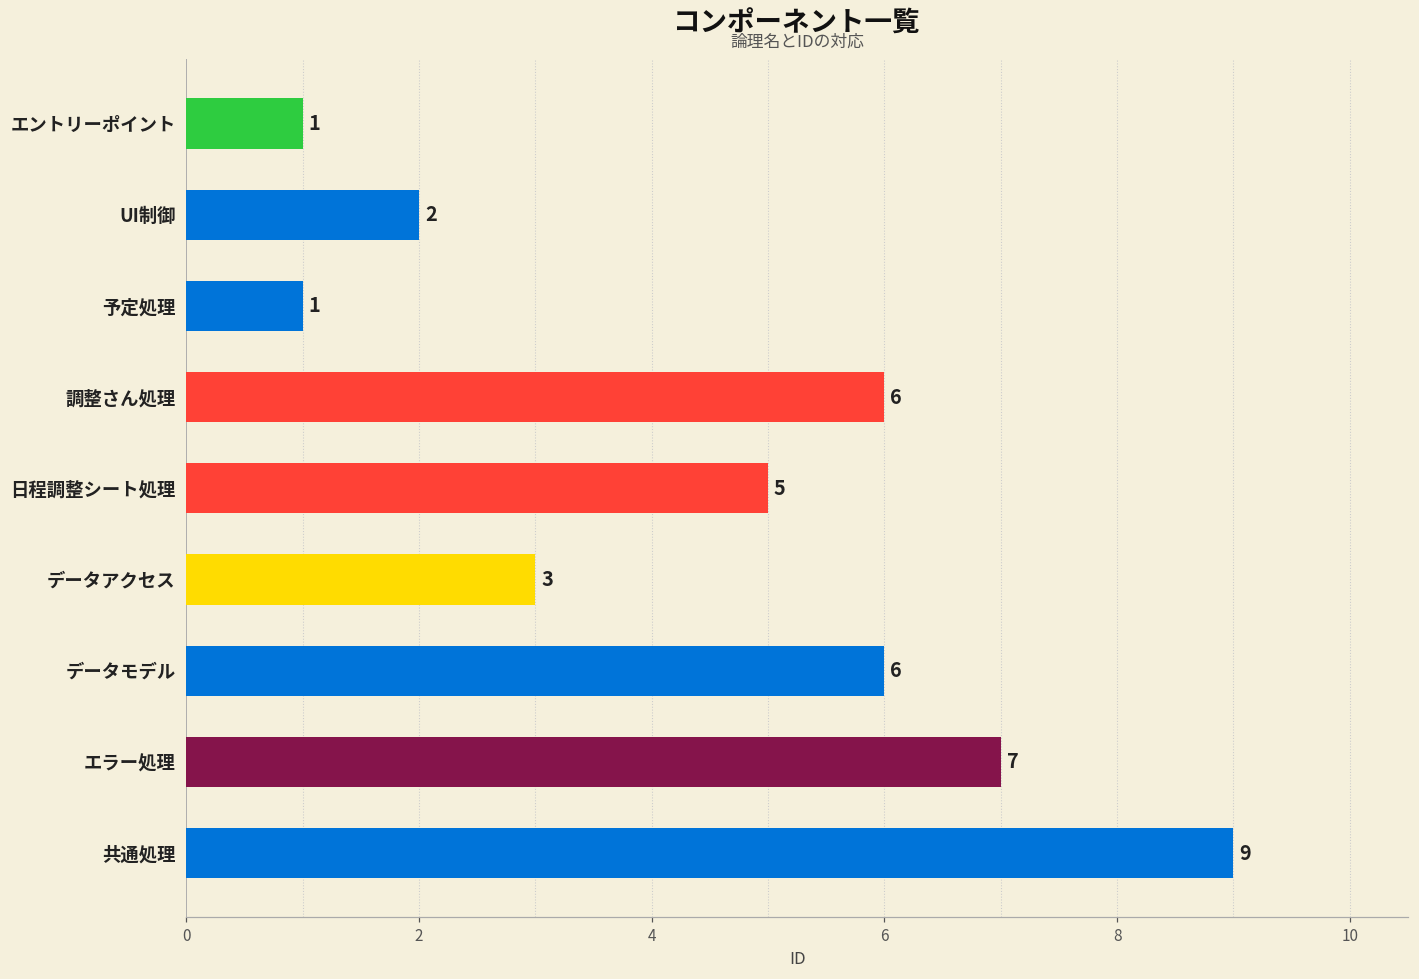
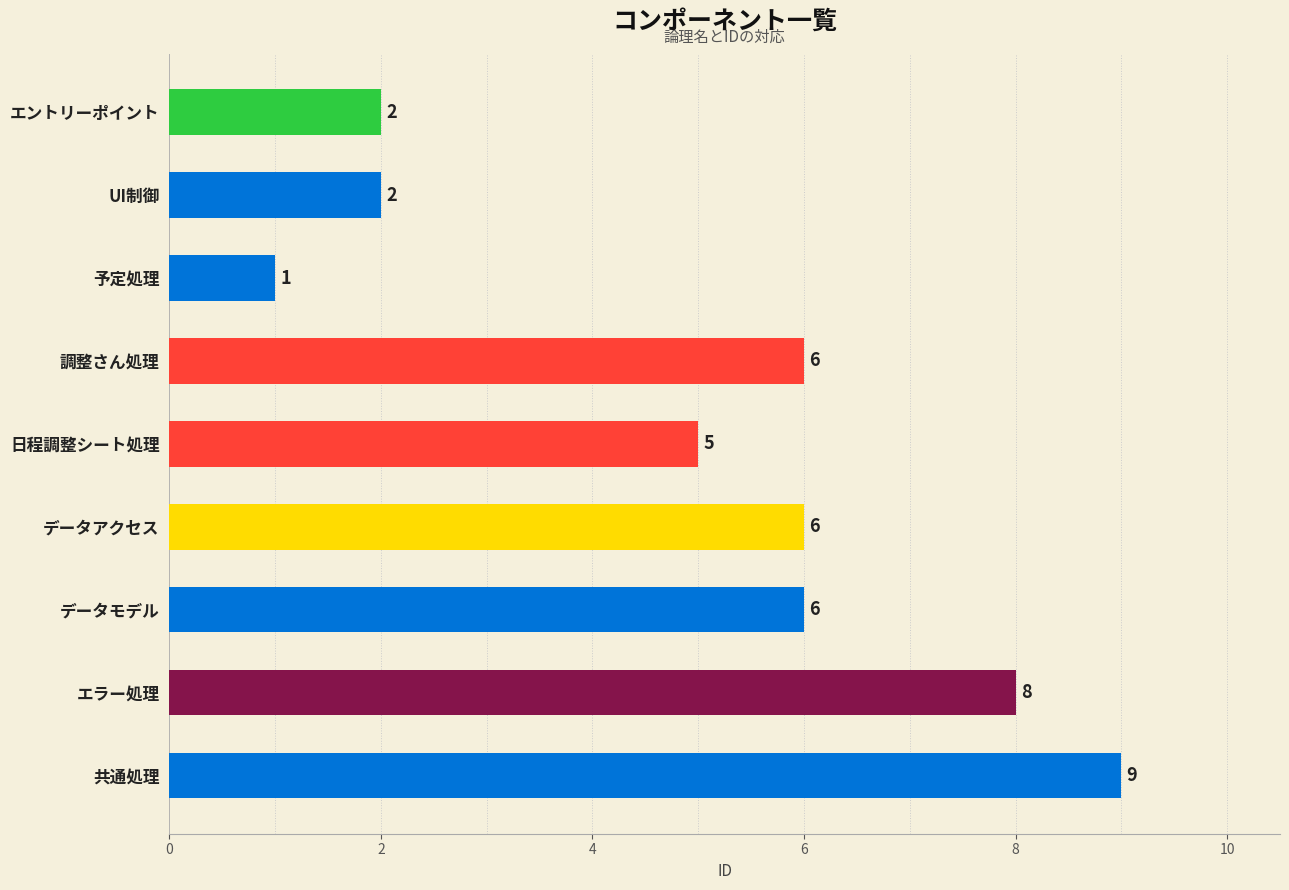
  {
-   "エントリーポイント": 1,
+   "エントリーポイント": 2,
    "UI制御": 2,
    "予定処理": 1,
    "調整さん処理": 6,
    "日程調整シート処理": 5,
-   "データアクセス": 3,
+   "データアクセス": 6,
    "データモデル": 6,
-   "エラー処理": 7,
+   "エラー処理": 8,
    "共通処理": 9
  }
